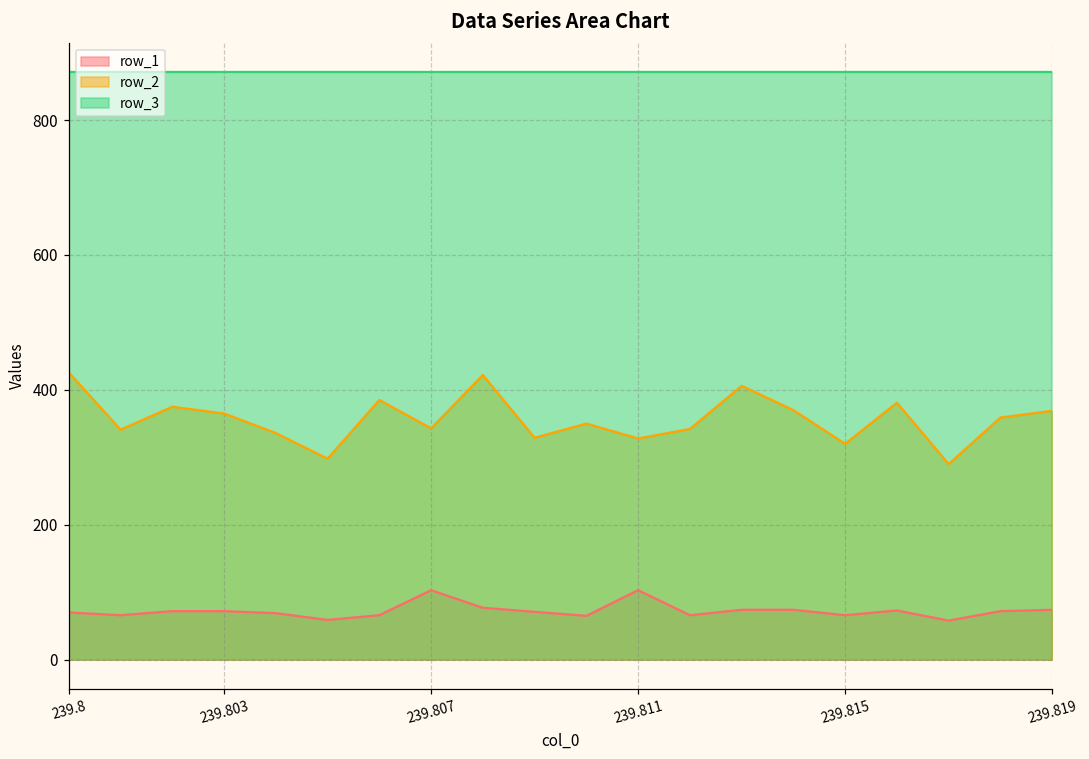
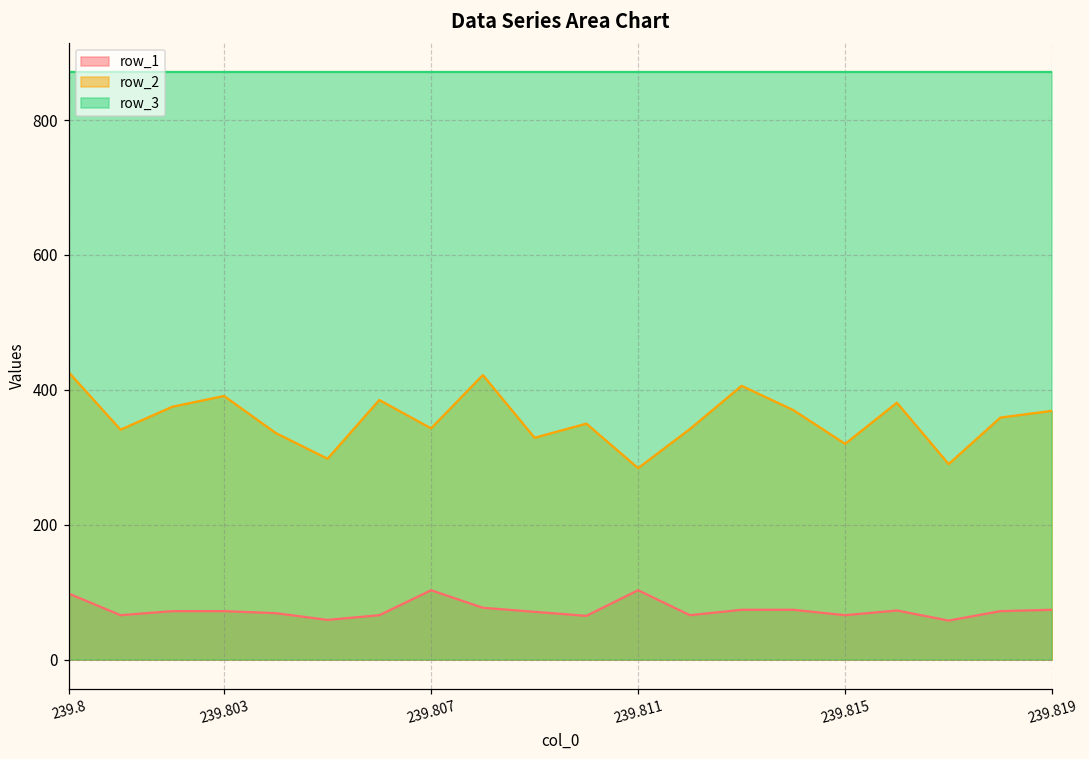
  {
    "row_1": {
-     "239.8": 70,
+     "239.8": 100,
      "239.803": 70,
      "239.807": 100,
      "239.811": 100,
      "239.815": 70,
      "239.819": 70
    },
    "row_2": {
      "239.8": 430,
-     "239.803": 370,
+     "239.803": 390,
      "239.807": 340,
-     "239.811": 330,
+     "239.811": 280,
      "239.815": 320,
      "239.819": 370
    },
    "row_3": {
      "239.8": 870,
      "239.803": 870,
      "239.807": 870,
      "239.811": 870,
      "239.815": 870,
      "239.819": 870
    }
  }
